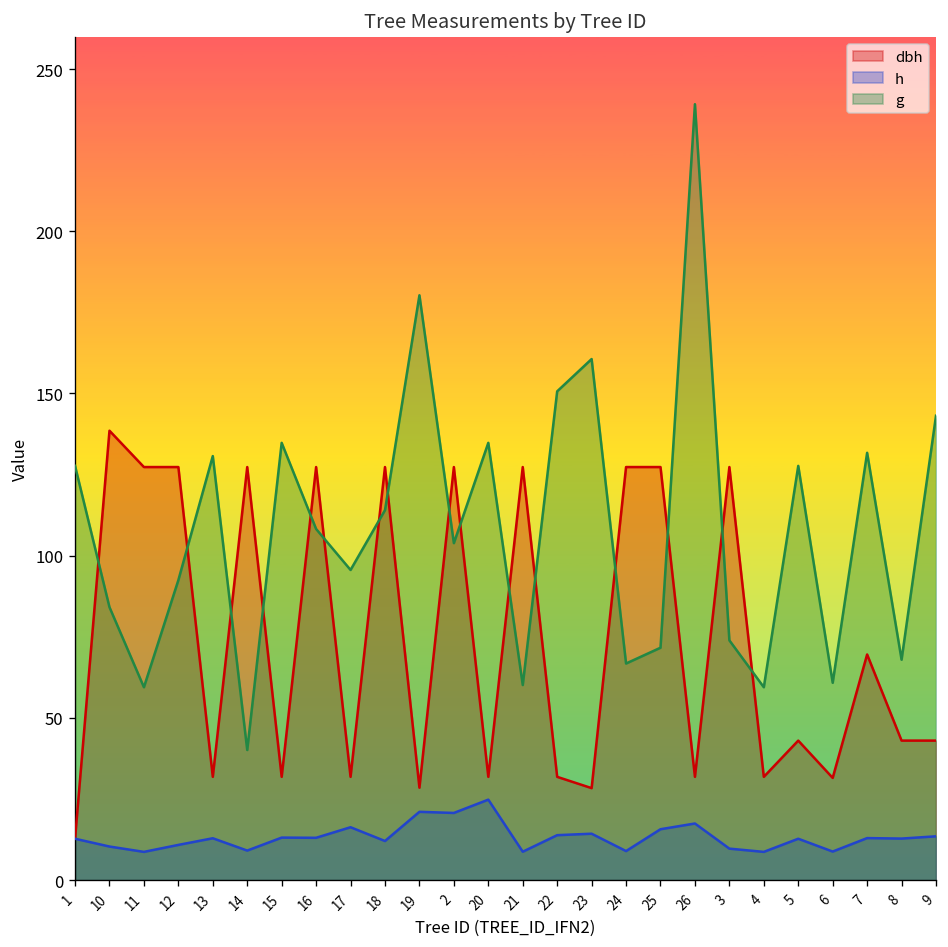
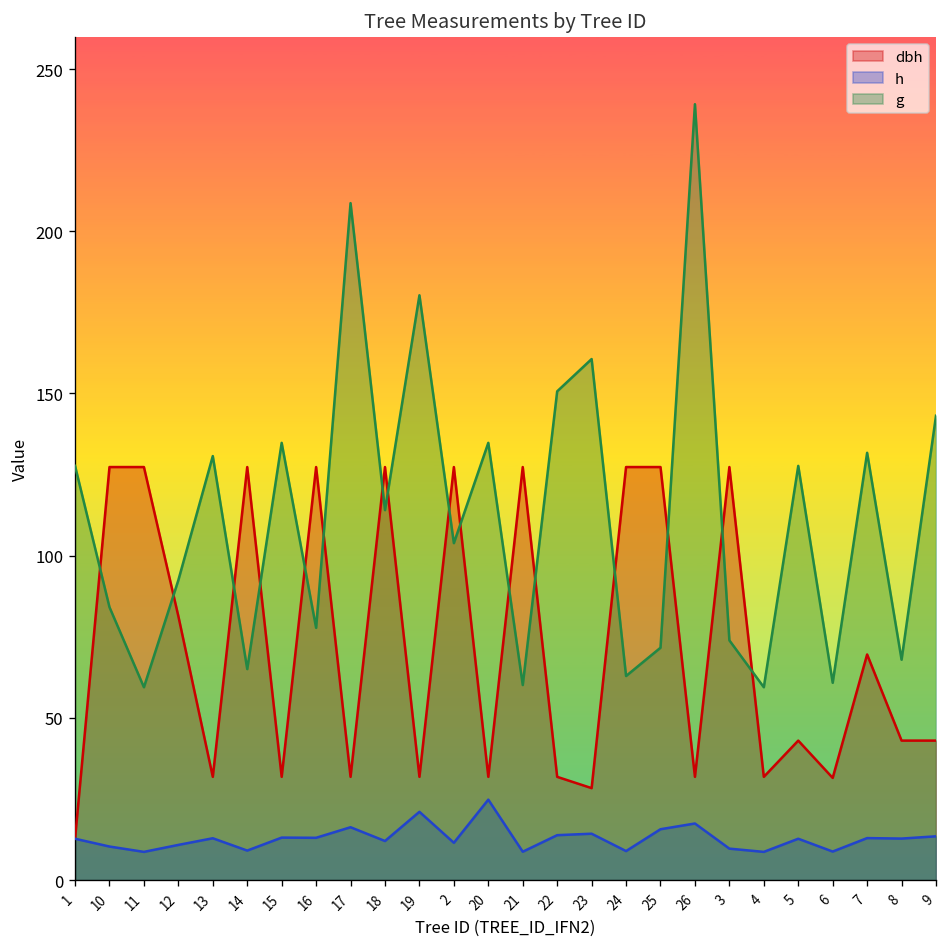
  {
    "dbh": {
-     "10": 139,
+     "10": 127,
      "11": 127,
-     "12": 127,
+     "12": 81,
      "13": 32,
      "14": 127,
      "15": 32,
      "16": 127,
      "17": 32,
      "18": 127,
-     "19": 28,
+     "19": 32,
      "2": 127,
      "20": 32,
      "21": 127,
      "22": 32,
      "23": 28,
      "24": 127,
      "25": 127,
      "26": 32,
      "3": 127,
      "4": 32,
      "5": 43,
      "6": 32,
      "7": 70,
      "8": 43,
      "9": 43
    },
    "h": {
      "10": 10,
      "11": 9,
      "12": 11,
      "13": 13,
      "14": 9,
      "15": 13,
      "16": 13,
      "17": 16,
      "18": 12,
      "19": 21,
-     "2": 21,
+     "2": 12,
      "20": 25,
      "21": 9,
      "22": 14,
      "23": 14,
      "24": 9,
      "25": 16,
      "26": 17,
      "3": 10,
      "4": 9,
      "5": 13,
      "6": 9,
      "7": 13,
      "8": 13,
      "9": 14
    },
    "g": {
      "1": 128,
      "10": 84,
      "11": 59,
      "12": 92,
      "13": 131,
-     "14": 40,
+     "14": 65,
      "15": 135,
-     "16": 108,
-     "17": 96,
+     "16": 78,
+     "17": 209,
      "18": 114,
      "19": 180,
      "2": 104,
      "20": 135,
      "21": 60,
      "22": 151,
      "23": 161,
-     "24": 67,
+     "24": 63,
      "25": 72,
      "26": 239,
      "3": 74,
      "4": 59,
      "5": 128,
      "6": 61,
      "7": 132,
      "8": 68,
      "9": 143
    }
  }
